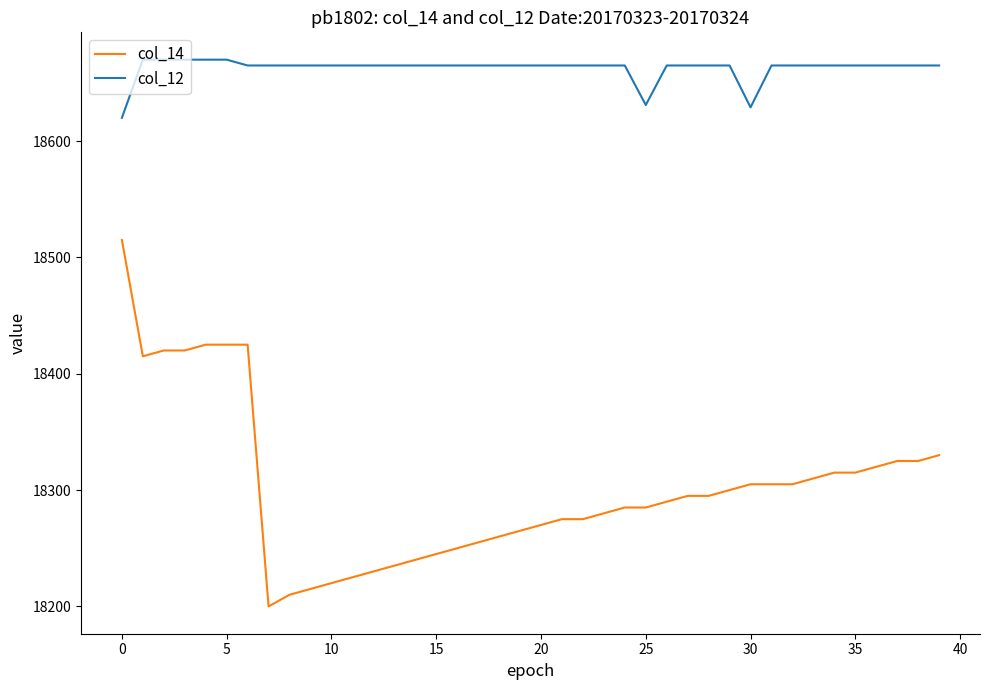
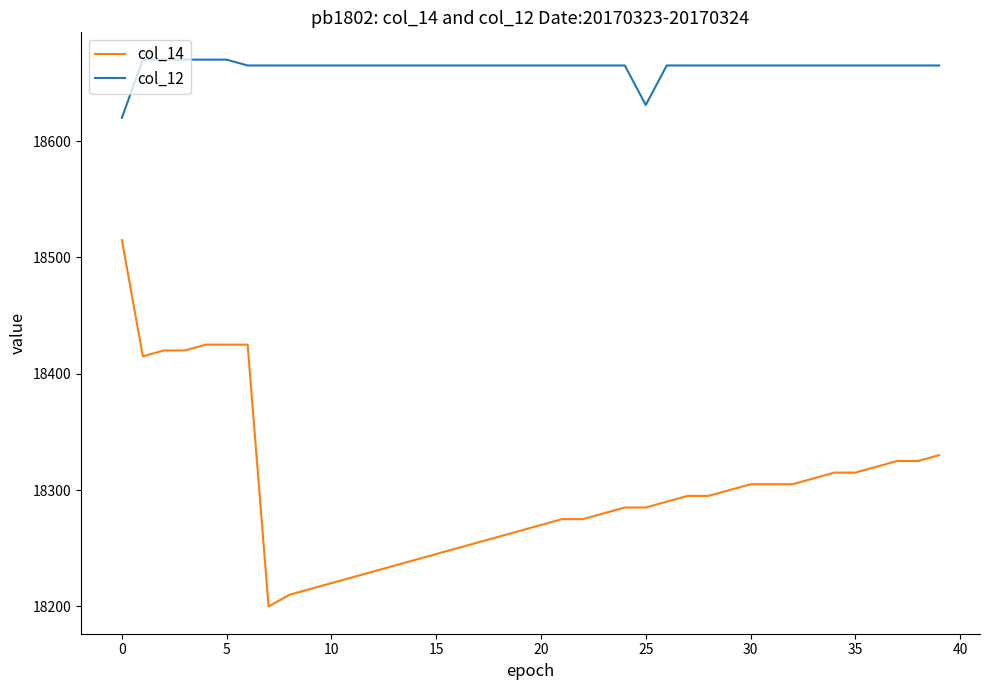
  {
    "col_14": {
      "0": 18515,
      "5": 18425,
      "10": 18220,
      "15": 18245,
      "20": 18270,
      "25": 18285,
      "30": 18305,
      "35": 18315
    },
    "col_12": {
      "0": 18620,
      "5": 18670,
      "10": 18665,
      "15": 18665,
      "20": 18665,
      "25": 18631,
-     "30": 18629,
+     "30": 18665,
      "35": 18665
    }
  }
